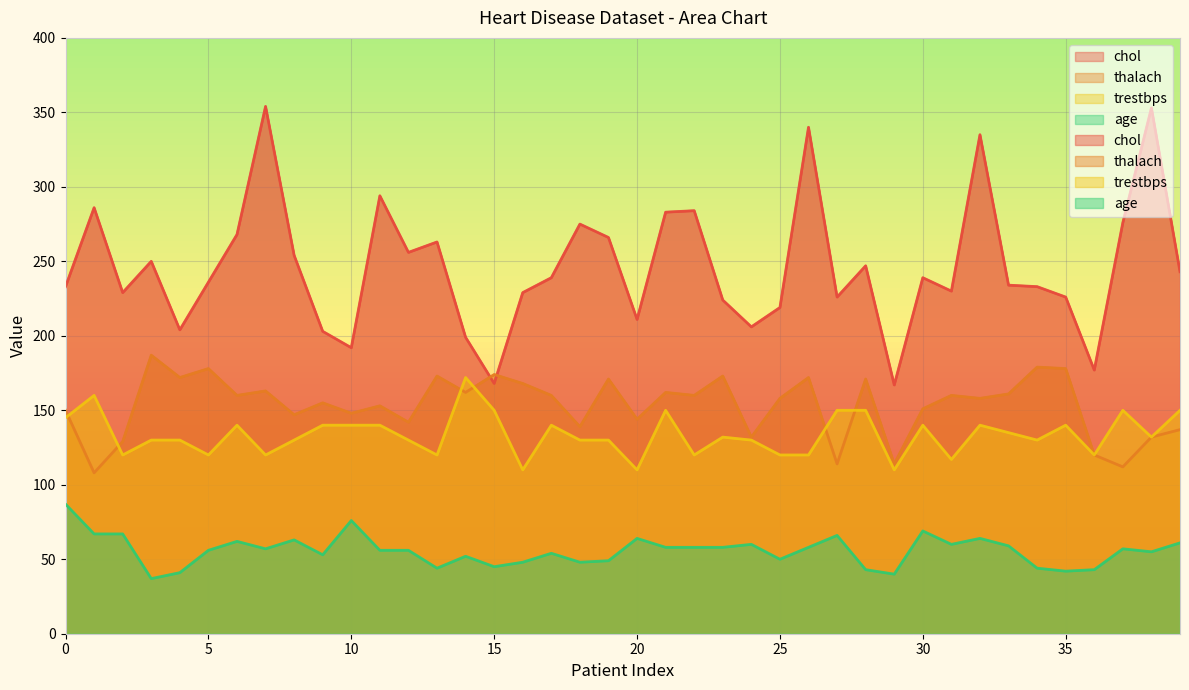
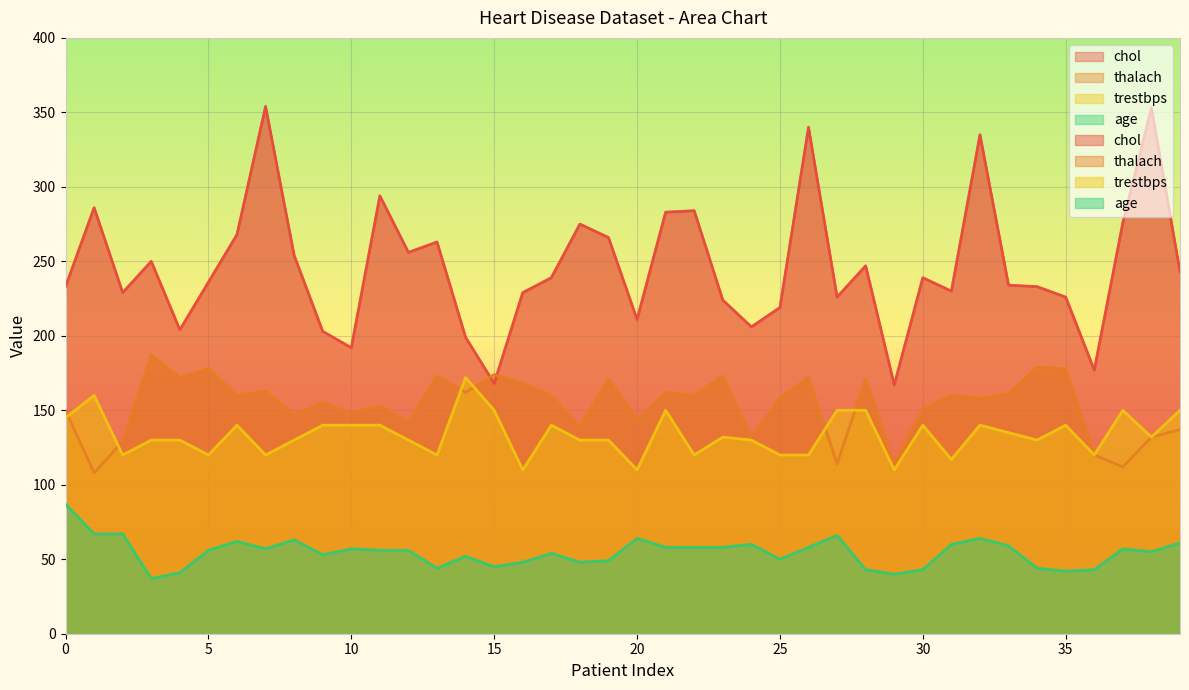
  {
    "age": {
      "0": 87,
      "5": 56,
-     "10": 76,
+     "10": 57,
      "15": 45,
      "20": 64,
      "25": 50,
-     "30": 69,
+     "30": 43,
      "35": 42
    }
  }
